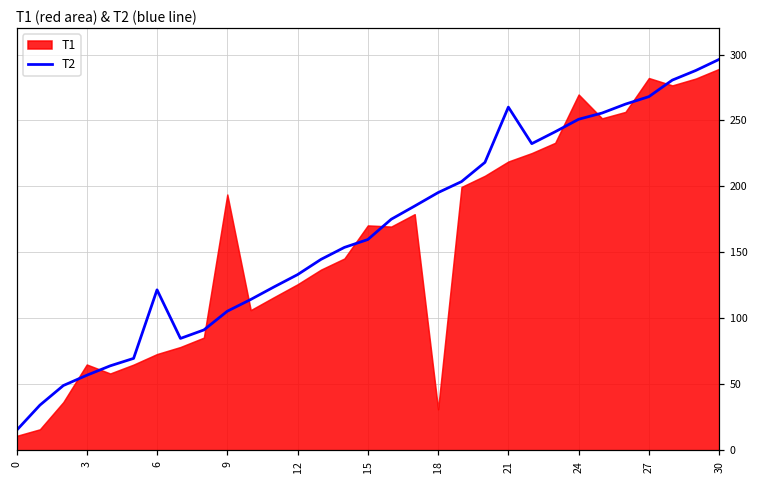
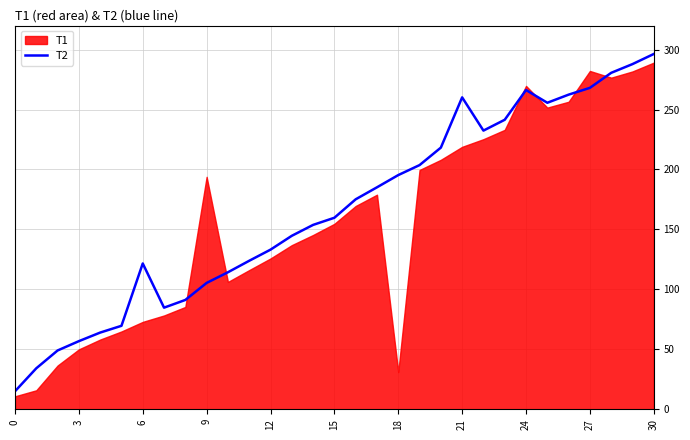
  {
    "T2": {
      "0": 15,
      "3": 57,
      "6": 122,
      "9": 105,
      "12": 133,
      "15": 160,
      "18": 195,
      "21": 260,
-     "24": 251,
+     "24": 266,
      "27": 268,
      "30": 296
    },
    "T1": {
      "0": 11,
-     "3": 65,
+     "3": 50,
      "6": 73,
      "9": 194,
      "12": 126,
-     "15": 170,
+     "15": 155,
      "18": 31,
      "21": 219,
      "24": 270,
      "27": 282,
      "30": 289
    }
  }
